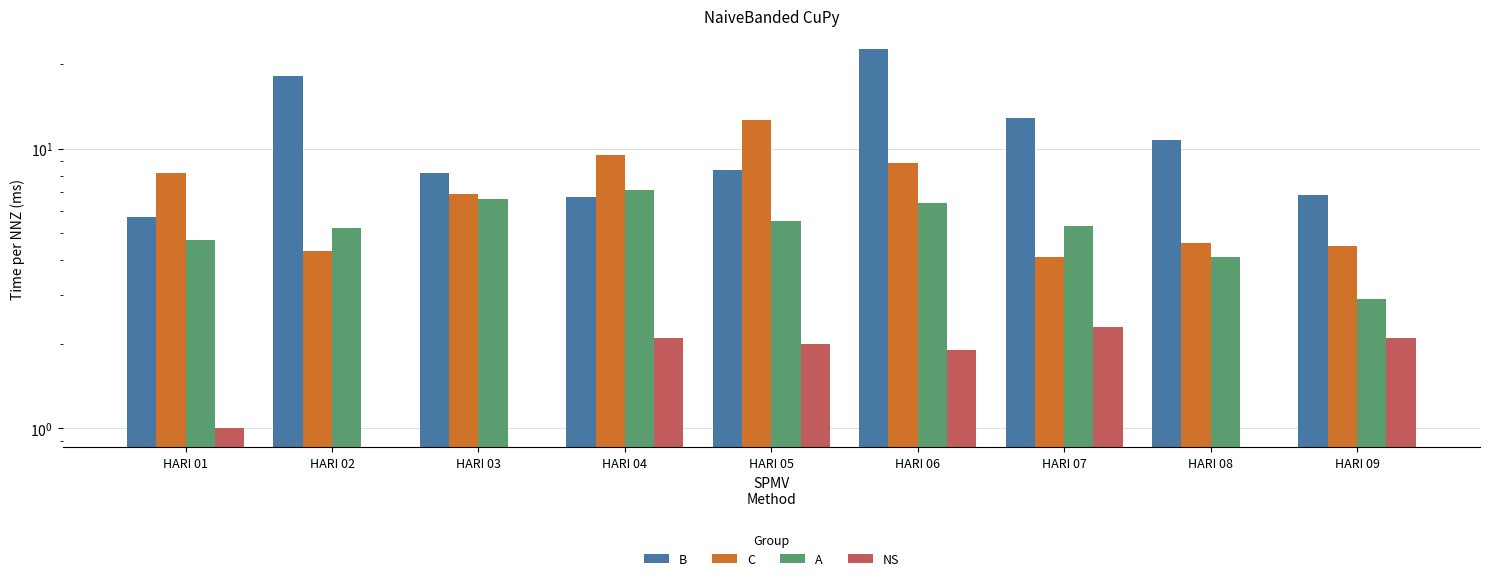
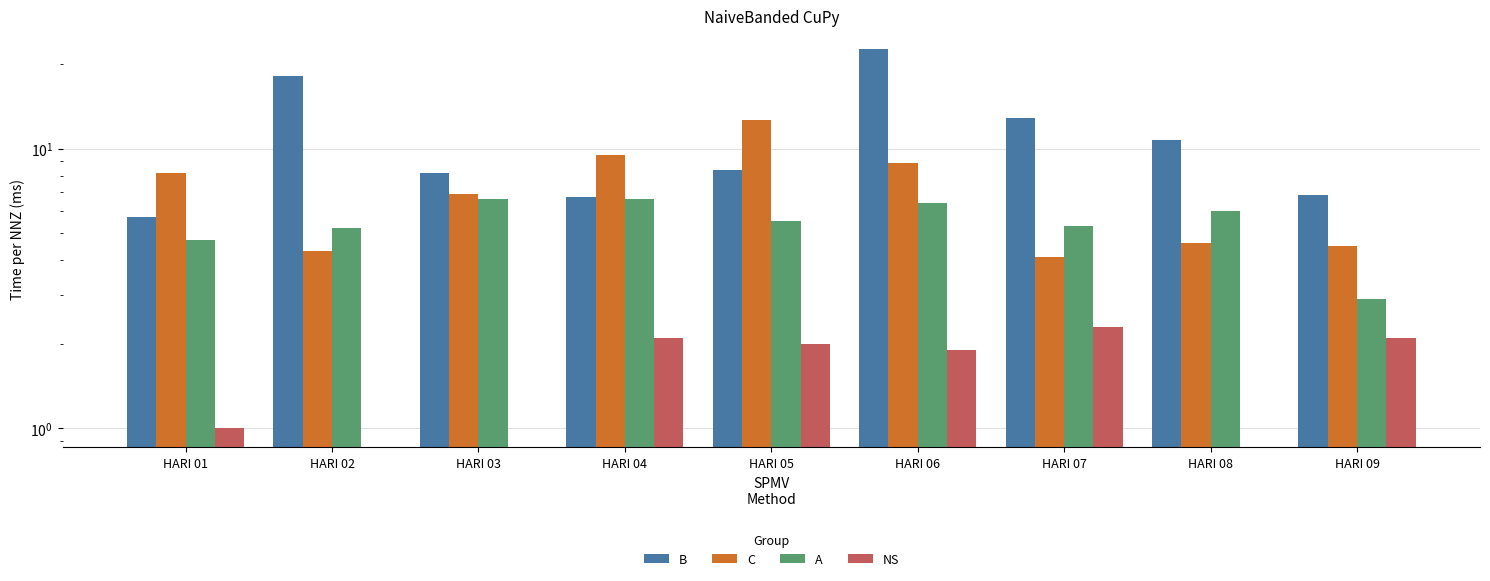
  {
    "B": {
      "HARI 01": 5.7,
      "HARI 02": 18,
      "HARI 03": 8.2,
      "HARI 04": 6.7,
      "HARI 05": 8.4,
      "HARI 06": 23,
      "HARI 07": 13,
      "HARI 08": 10.7,
      "HARI 09": 6.8
    },
    "A": {
      "HARI 01": 4.7,
      "HARI 02": 5.2,
      "HARI 03": 6.6,
-     "HARI 04": 7.1,
+     "HARI 04": 6.6,
      "HARI 05": 5.5,
      "HARI 06": 6.4,
      "HARI 07": 5.3,
-     "HARI 08": 4.1,
+     "HARI 08": 6.0,
      "HARI 09": 2.9
    }
  }
